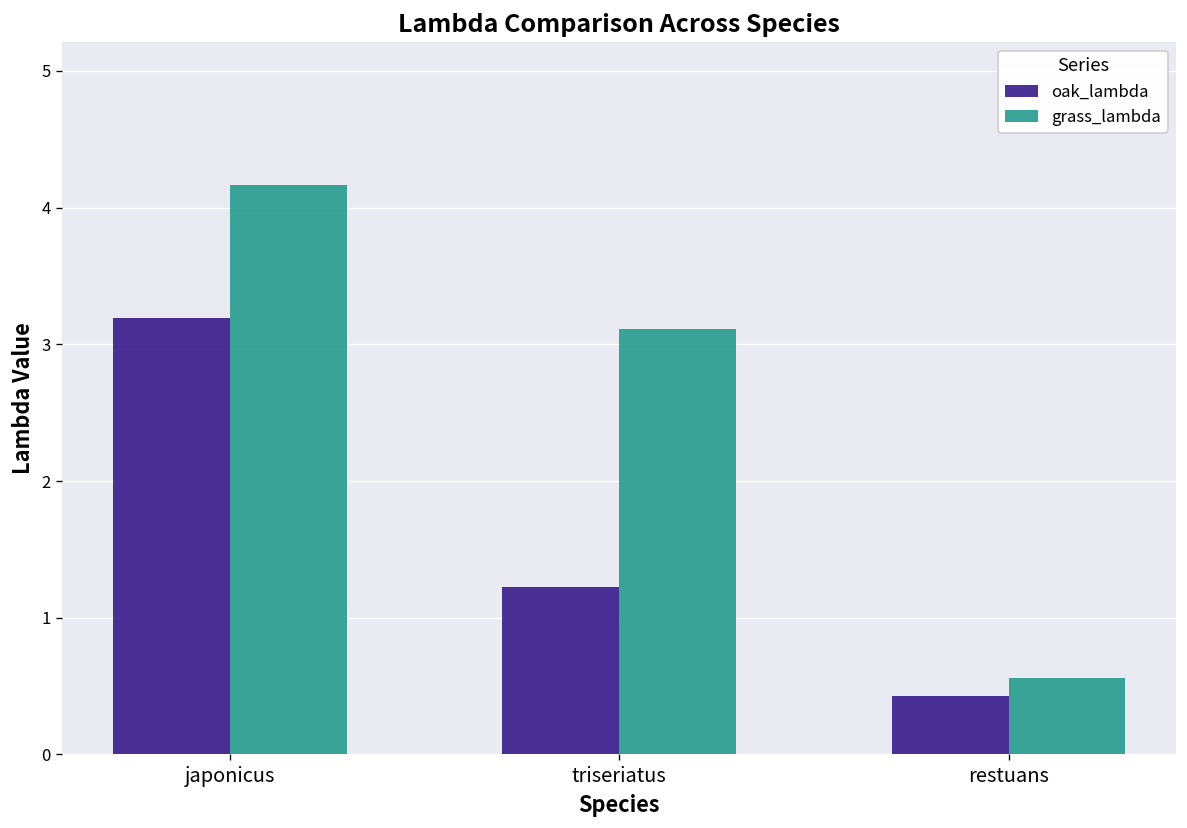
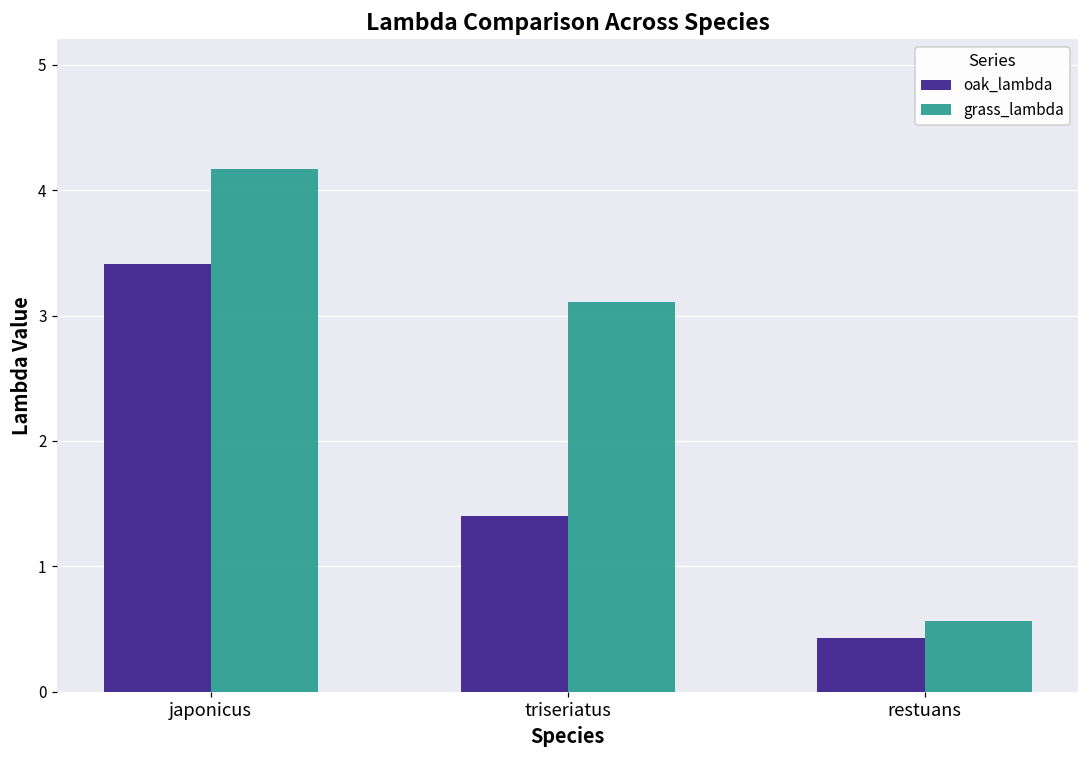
  {
    "oak_lambda": {
-     "japonicus": 3.19,
-     "triseriatus": 1.22,
+     "japonicus": 3.41,
+     "triseriatus": 1.40,
      "restuans": 0.43
    },
    "grass_lambda": {
      "japonicus": 4.17,
      "triseriatus": 3.11,
      "restuans": 0.56
    }
  }
